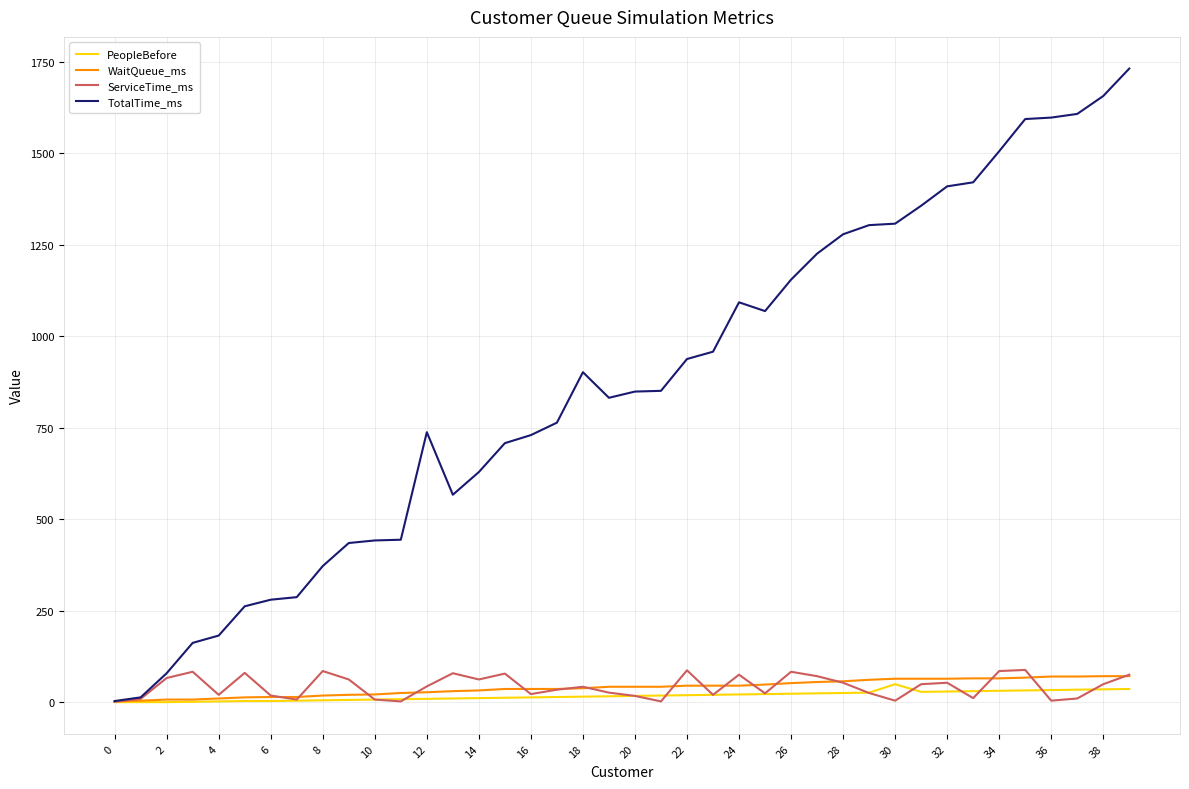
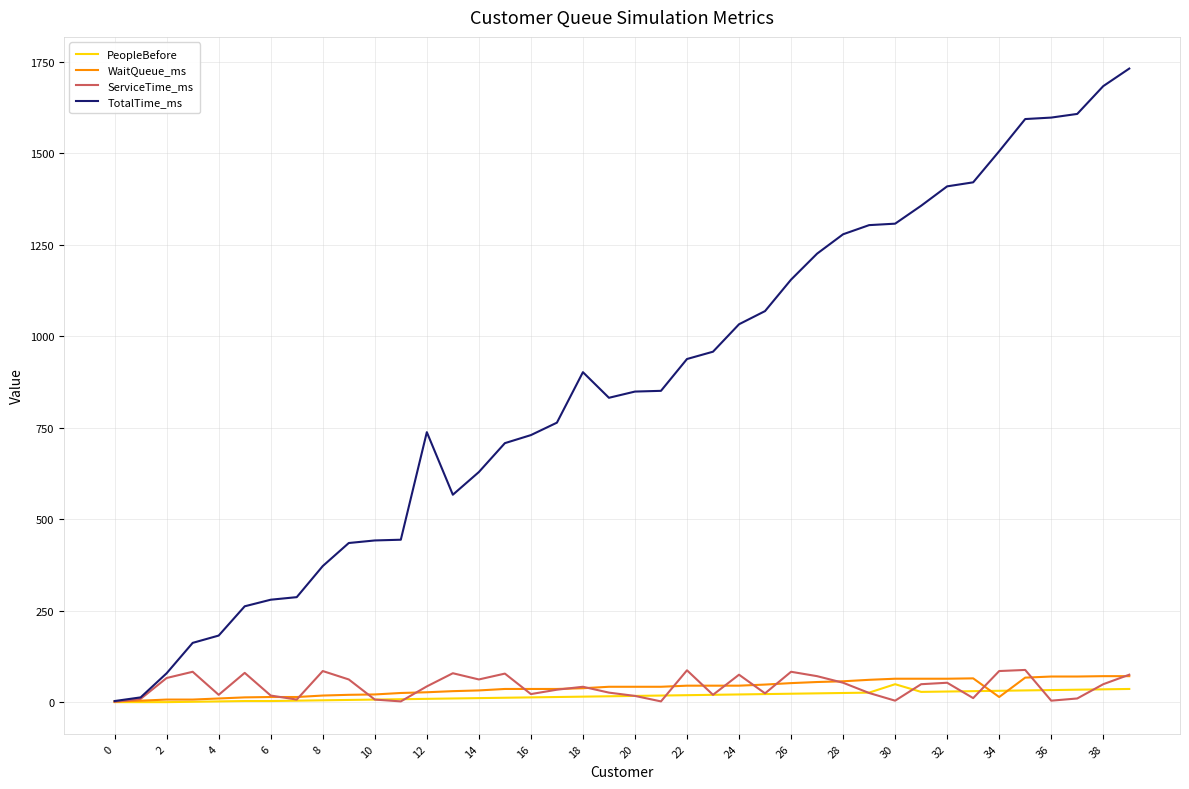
  {
    "PeopleBefore": {
      "4": 0,
      "6": 0,
      "8": 10,
      "12": 10,
      "14": 10,
      "16": 10,
      "18": 20,
      "22": 20,
      "24": 20,
      "26": 20,
      "28": 30,
      "30": 50,
      "32": 30,
      "34": 30,
      "36": 30,
      "38": 40
    },
    "WaitQueue_ms": {
      "4": 10,
      "8": 20,
      "10": 20,
      "12": 30,
      "14": 30,
      "16": 40,
      "20": 40,
      "22": 50,
      "24": 50,
      "26": 50,
      "30": 60,
      "32": 60,
-     "34": 70,
+     "34": 10,
      "36": 70,
      "38": 70
    },
    "ServiceTime_ms": {
      "2": 70,
      "4": 20,
      "8": 90,
      "12": 40,
      "14": 60,
      "16": 20,
      "22": 90,
      "24": 80,
      "26": 80,
      "30": 0,
      "32": 50,
      "34": 90,
      "36": 0,
      "38": 50
    },
    "TotalTime_ms": {
      "2": 80,
      "4": 180,
      "6": 280,
      "8": 370,
      "10": 440,
      "12": 740,
      "14": 630,
      "16": 730,
      "18": 900,
      "20": 850,
      "22": 940,
-     "24": 1090,
+     "24": 1030,
      "26": 1160,
      "28": 1280,
      "30": 1310,
      "32": 1410,
      "34": 1510,
      "36": 1600,
-     "38": 1660
+     "38": 1680
    }
  }
